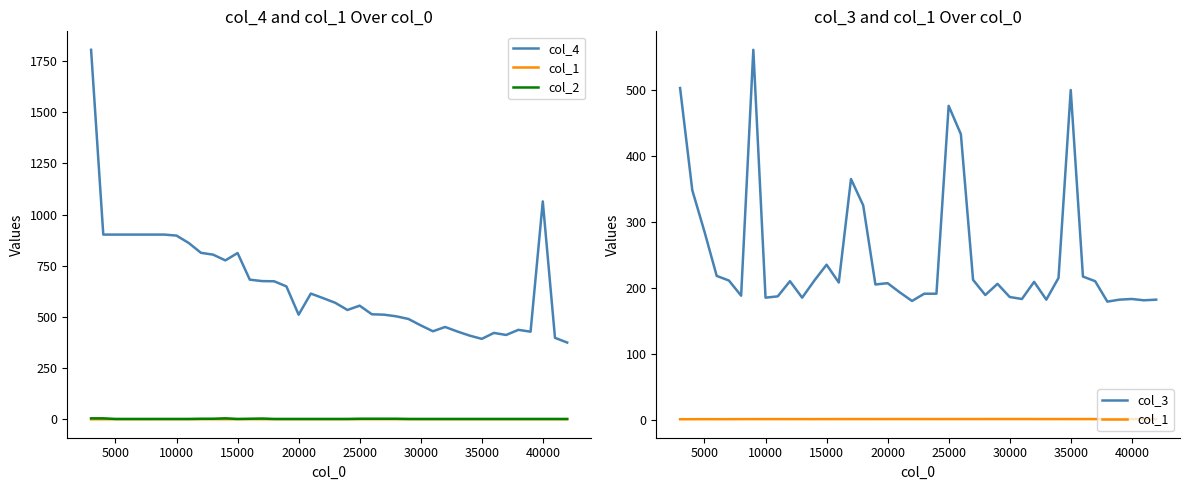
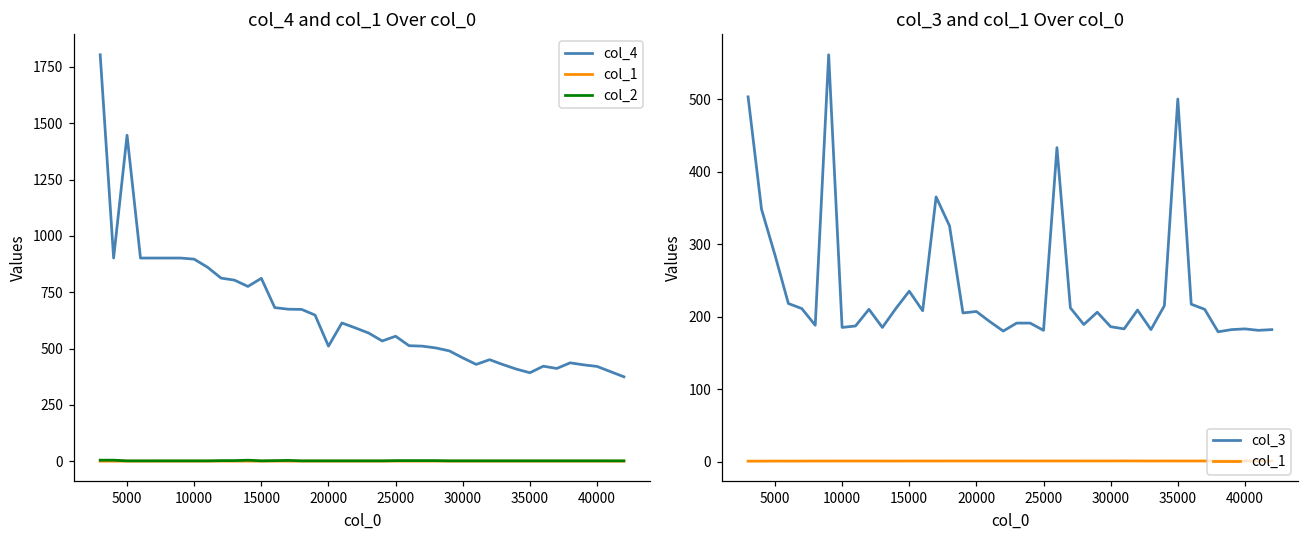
  {
    "col_4 and col_1 Over col_0": {
      "col_4": {
-       "5000": 900,
+       "5000": 1450,
        "10000": 900,
        "15000": 810,
        "20000": 510,
        "25000": 560,
        "30000": 460,
        "35000": 390,
-       "40000": 1060
+       "40000": 420
      }
    },
    "col_3 and col_1 Over col_0": {
      "col_3": {
        "5000": 290,
        "10000": 190,
        "15000": 240,
        "20000": 210,
-       "25000": 480,
+       "25000": 180,
        "30000": 190,
        "35000": 500,
        "40000": 180
      },
      "col_1": {
        "5000": 0,
        "10000": 0,
        "15000": 0,
        "20000": 0,
        "25000": 0,
        "30000": 0,
        "35000": 0
      }
    }
  }
